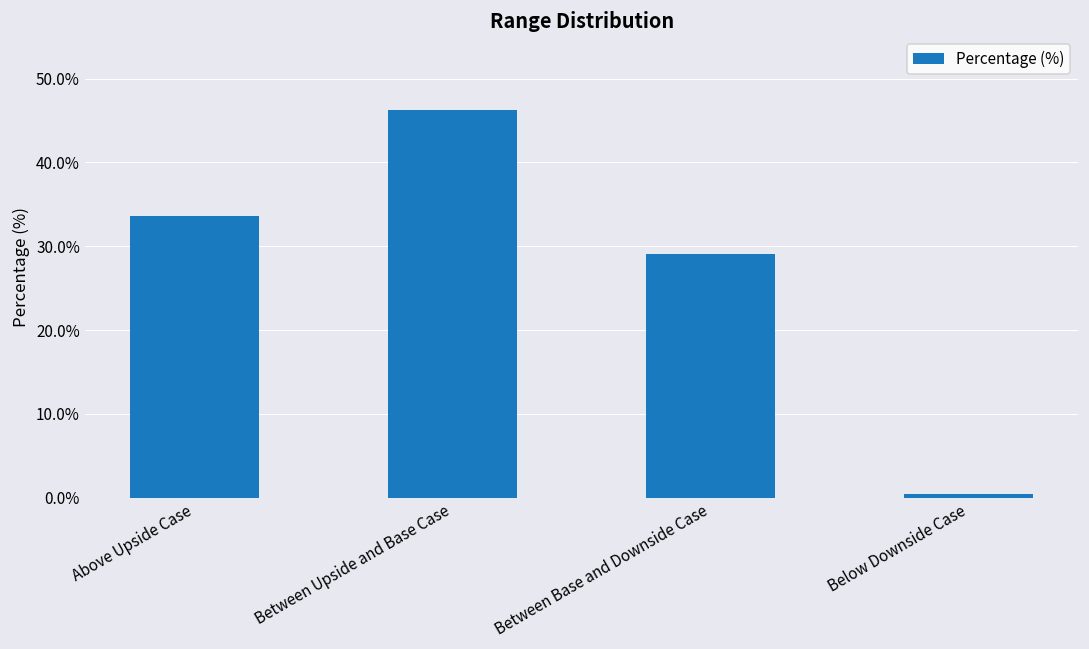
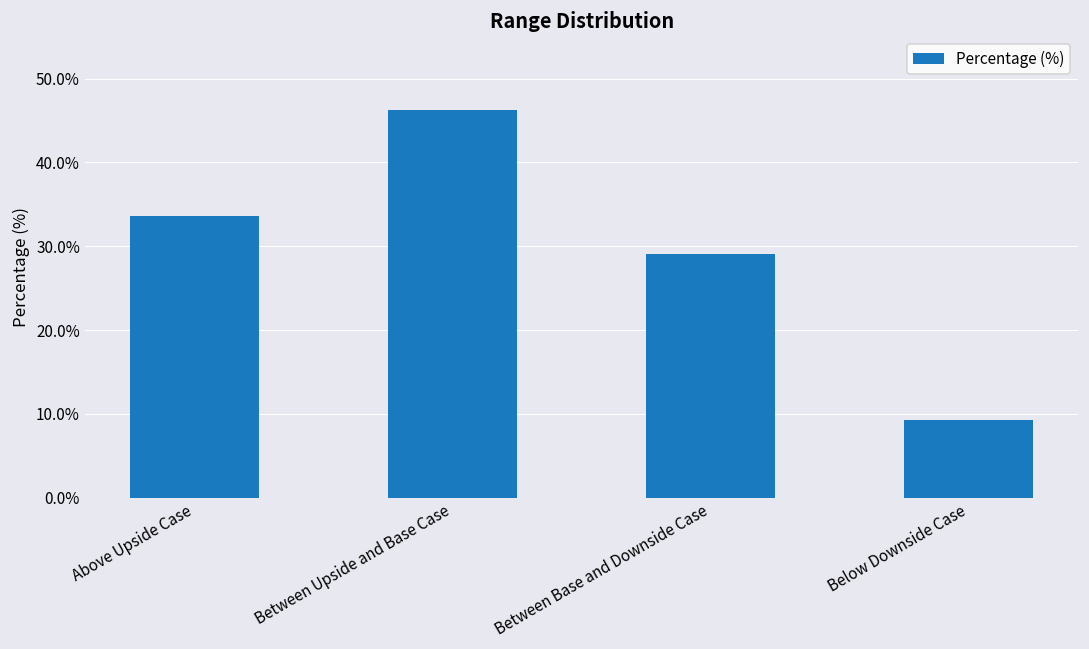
  {
    "Above Upside Case": "34%",
    "Between Upside and Base Case": "46%",
    "Between Base and Downside Case": "29%",
-   "Below Downside Case": "0%"
+   "Below Downside Case": "9%"
  }
